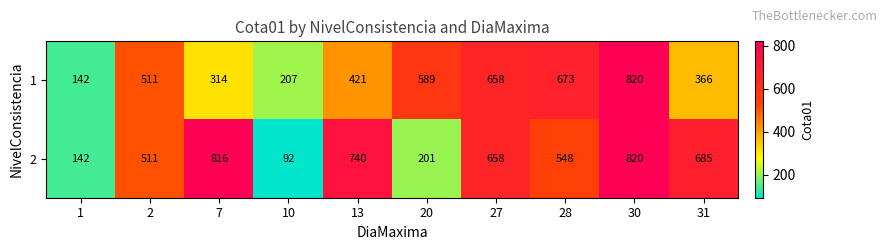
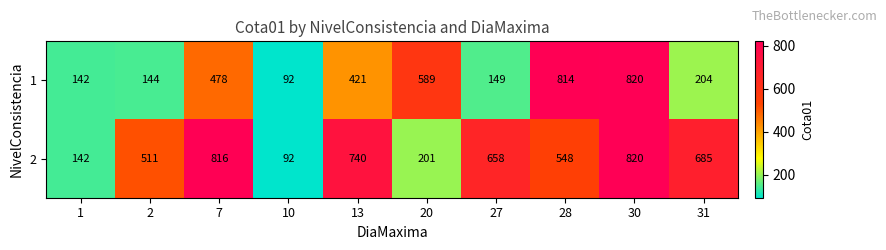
  {
    "1": {
      "1": 142,
-     "2": 511,
-     "7": 314,
-     "10": 207,
+     "2": 144,
+     "7": 478,
+     "10": 92,
      "13": 421,
      "20": 589,
-     "27": 658,
-     "28": 673,
+     "27": 149,
+     "28": 814,
      "30": 820,
-     "31": 366
+     "31": 204
    },
    "2": {
      "1": 142,
      "2": 511,
      "7": 816,
      "10": 92,
      "13": 740,
      "20": 201,
      "27": 658,
      "28": 548,
      "30": 820,
      "31": 685
    }
  }
